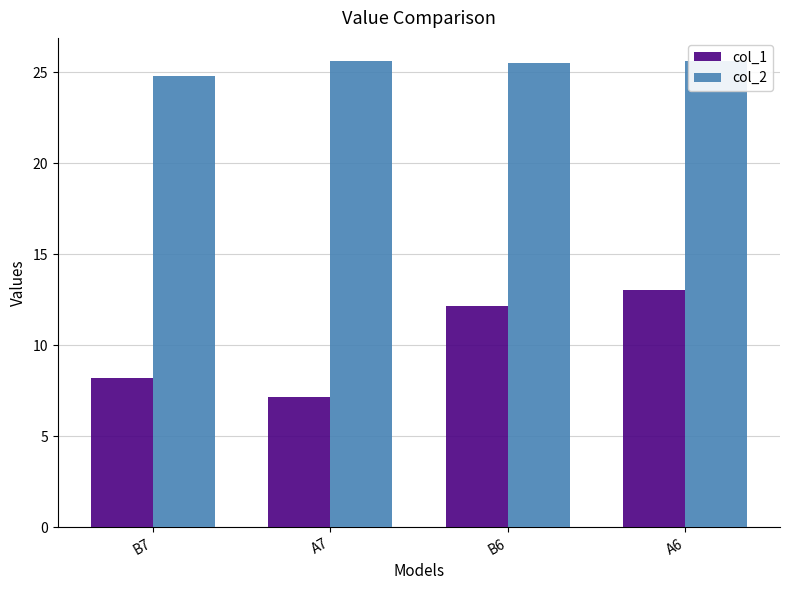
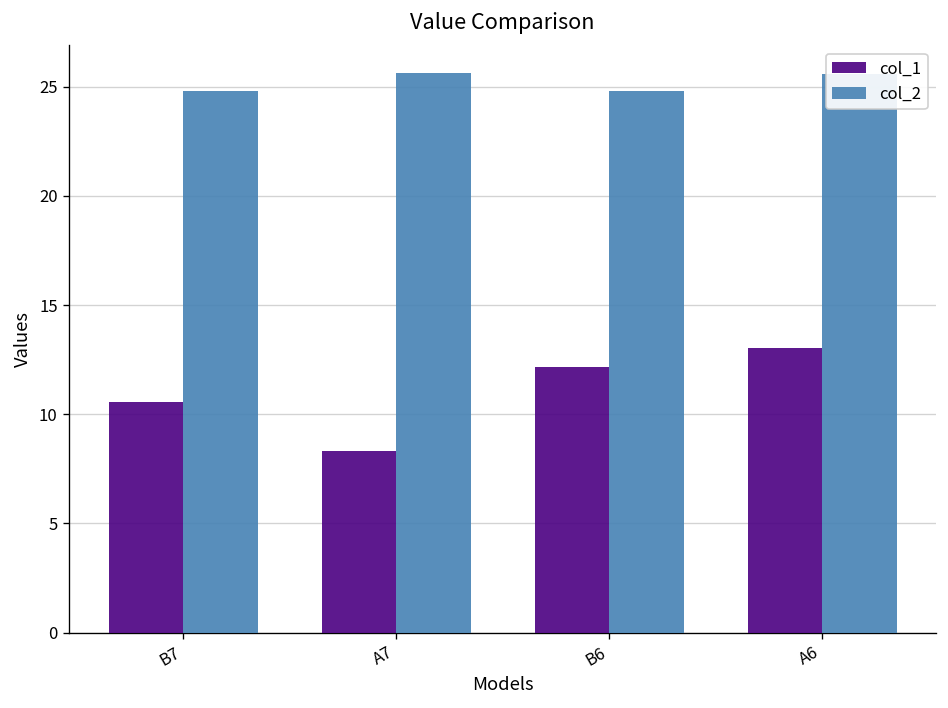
  {
    "col_1": {
-     "B7": 8.2,
-     "A7": 7.1,
+     "B7": 10.6,
+     "A7": 8.3,
      "B6": 12.2,
      "A6": 13.0
    },
    "col_2": {
      "B7": 24.8,
      "A7": 25.6,
-     "B6": 25.5
+     "B6": 24.8
    }
  }
